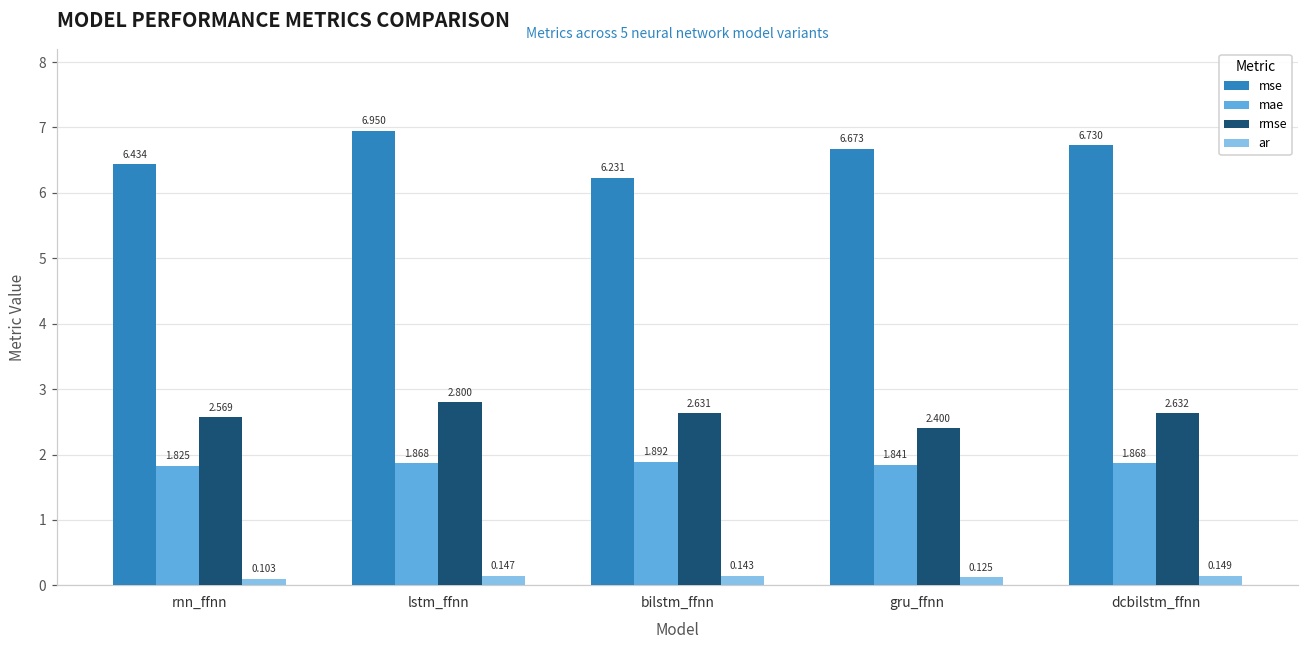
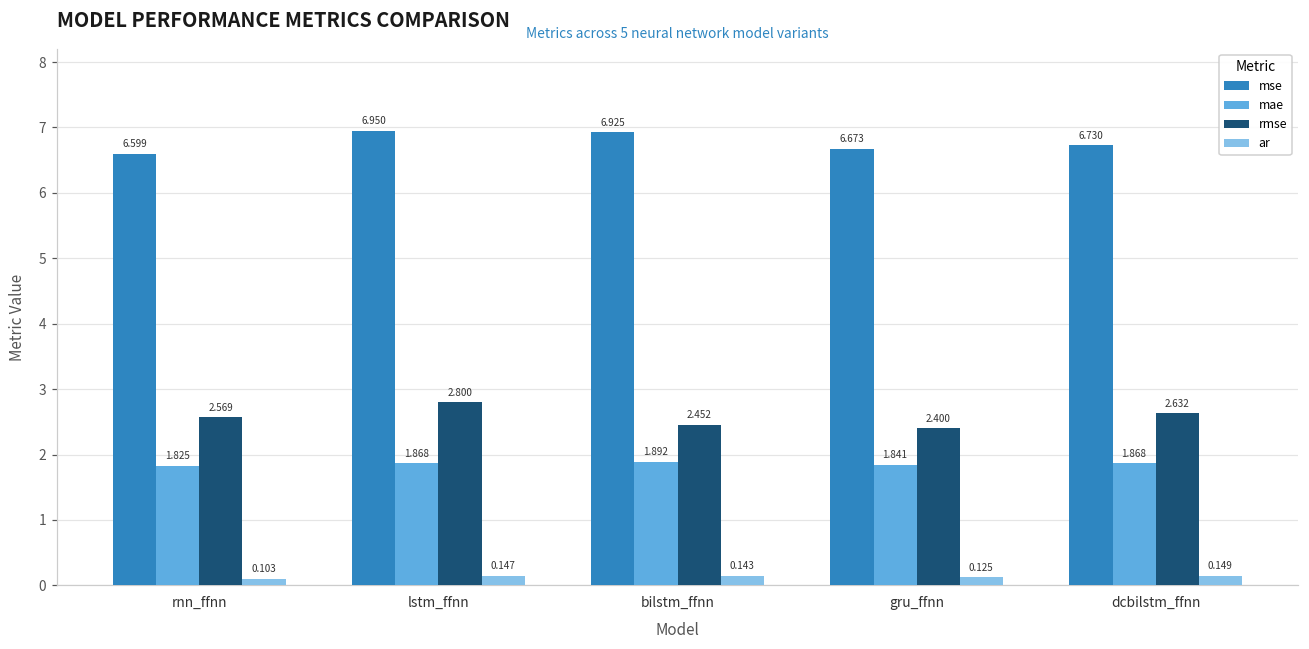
  {
    "mse": {
-     "rnn_ffnn": 6.434,
+     "rnn_ffnn": 6.599,
      "lstm_ffnn": 6.950,
-     "bilstm_ffnn": 6.231,
+     "bilstm_ffnn": 6.925,
      "gru_ffnn": 6.673,
      "dcbilstm_ffnn": 6.730
    },
    "rmse": {
      "rnn_ffnn": 2.569,
      "lstm_ffnn": 2.800,
-     "bilstm_ffnn": 2.631,
+     "bilstm_ffnn": 2.452,
      "gru_ffnn": 2.400,
      "dcbilstm_ffnn": 2.632
    }
  }
